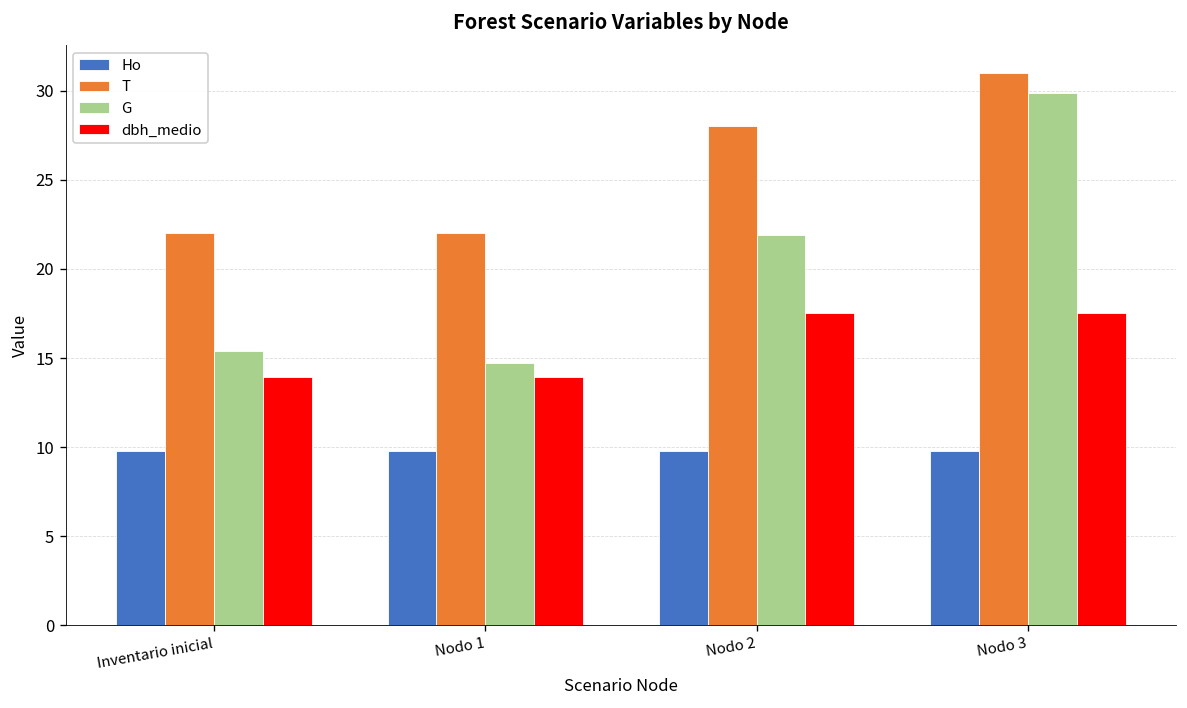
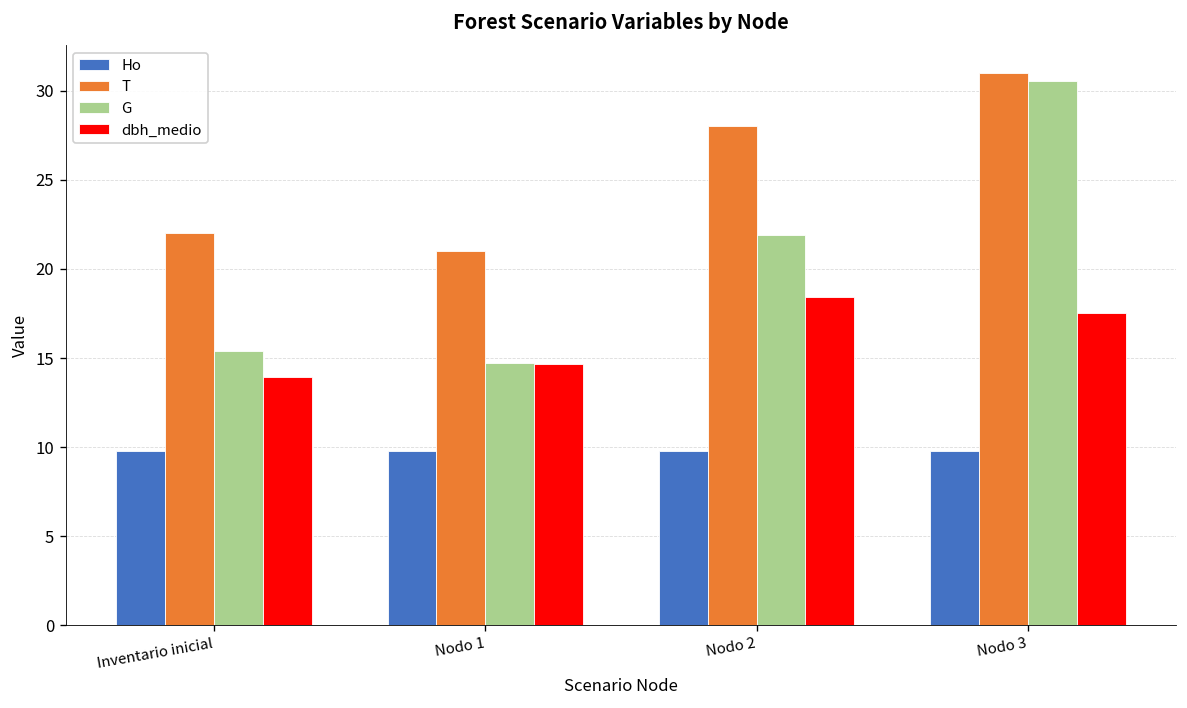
  {
    "Ho": {
      "Inventario inicial": 9.8,
      "Nodo 1": 9.8,
      "Nodo 2": 9.8,
      "Nodo 3": 9.8
    },
    "T": {
      "Inventario inicial": 22,
-     "Nodo 1": 22,
+     "Nodo 1": 21,
      "Nodo 2": 28,
      "Nodo 3": 31
    },
    "G": {
      "Inventario inicial": 15.4,
      "Nodo 1": 14.7,
      "Nodo 2": 21.9,
-     "Nodo 3": 29.9
+     "Nodo 3": 30.6
    },
    "dbh_medio": {
      "Inventario inicial": 13.9,
-     "Nodo 1": 13.9,
-     "Nodo 2": 17.5,
+     "Nodo 1": 14.7,
+     "Nodo 2": 18.4,
      "Nodo 3": 17.5
    }
  }
